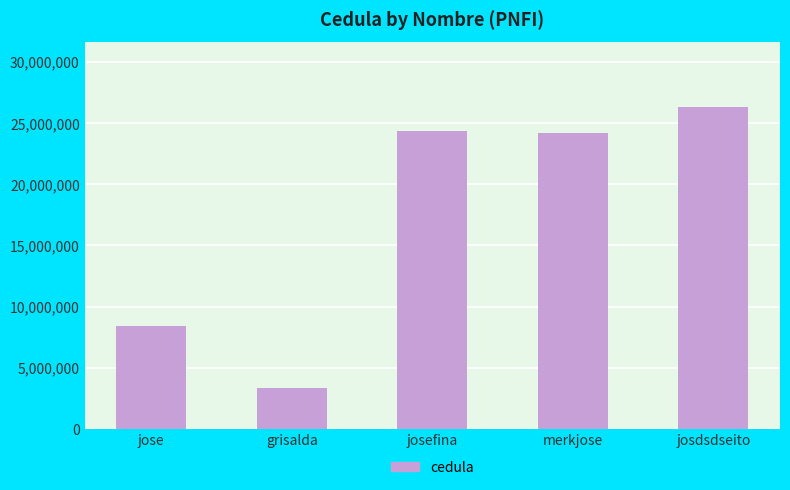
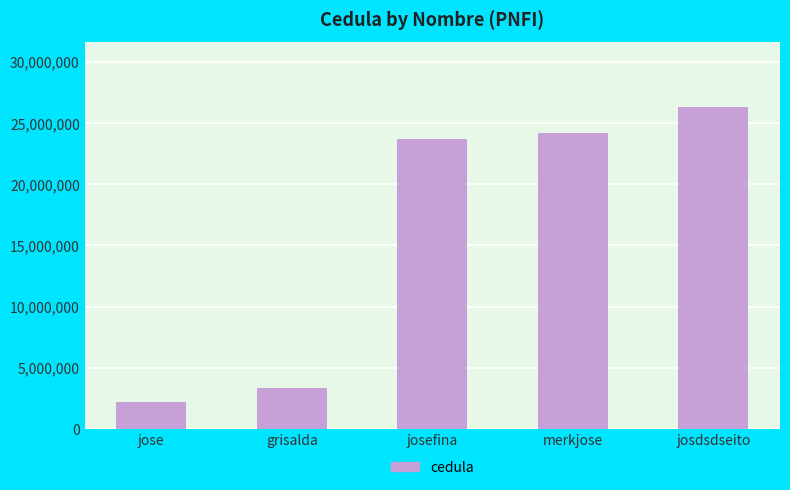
  {
-   "jose": "8,400,000",
+   "jose": "2,200,000",
    "grisalda": "3,300,000",
-   "josefina": "24,300,000",
+   "josefina": "23,700,000",
    "merkjose": "24,200,000",
    "josdsdseito": "26,300,000"
  }
